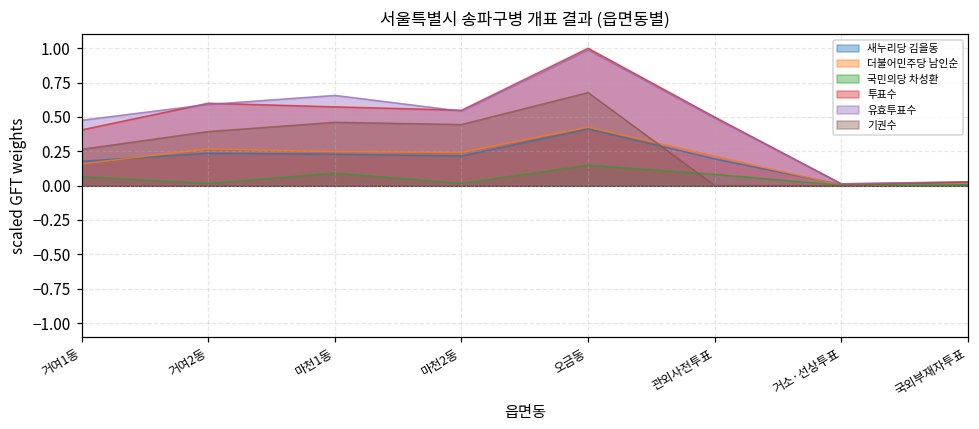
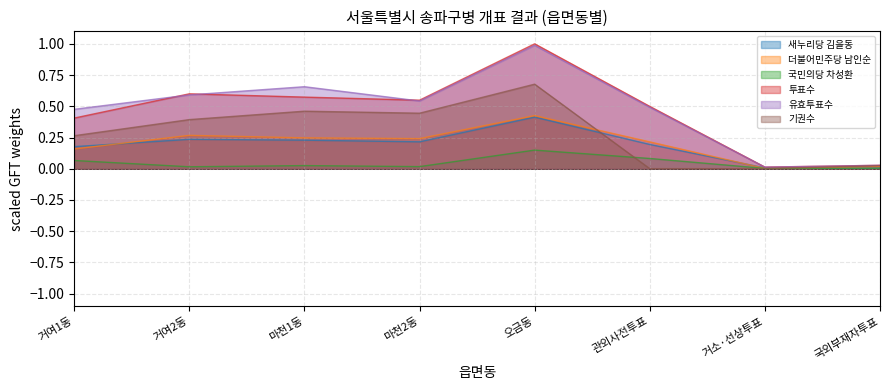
  {
    "새누리당 김을동": {
      "거여2동": 0.24,
      "마천2동": 0.22,
      "관외사전투표": 0.19
    },
    "국민의당 차성환": {
      "거여1동": 0.07,
      "거여2동": 0.02,
-     "마천1동": 0.09,
+     "마천1동": 0.03,
      "마천2동": 0.02,
      "오금동": 0.15,
      "관외사전투표": 0.08
    },
    "유효투표수": {
      "거여1동": 0.48,
      "마천1동": 0.66
    }
  }
